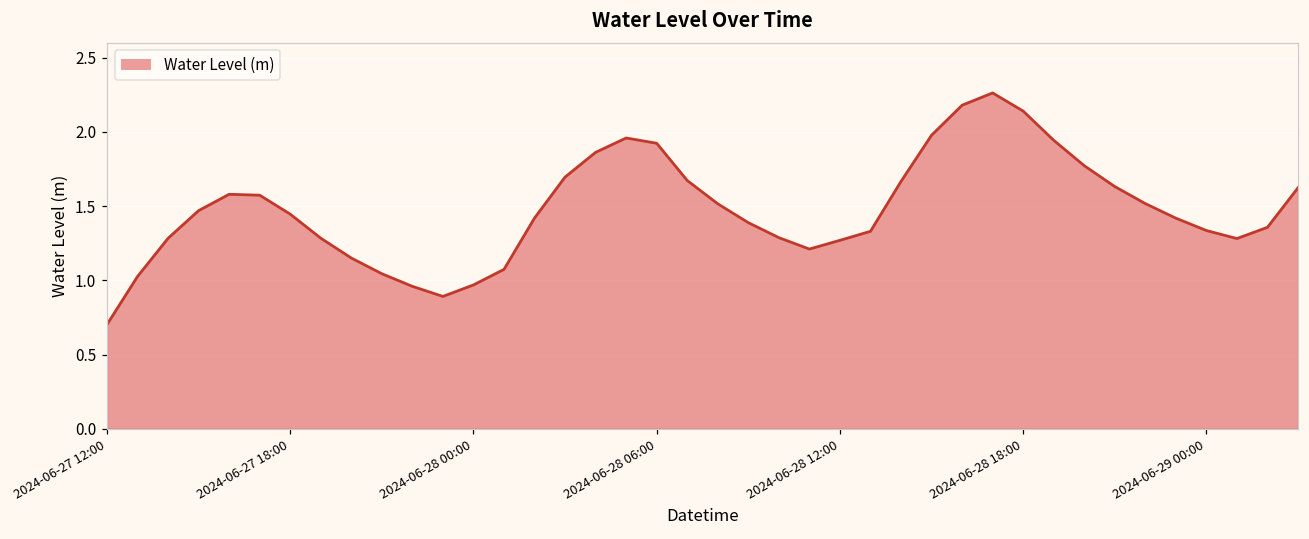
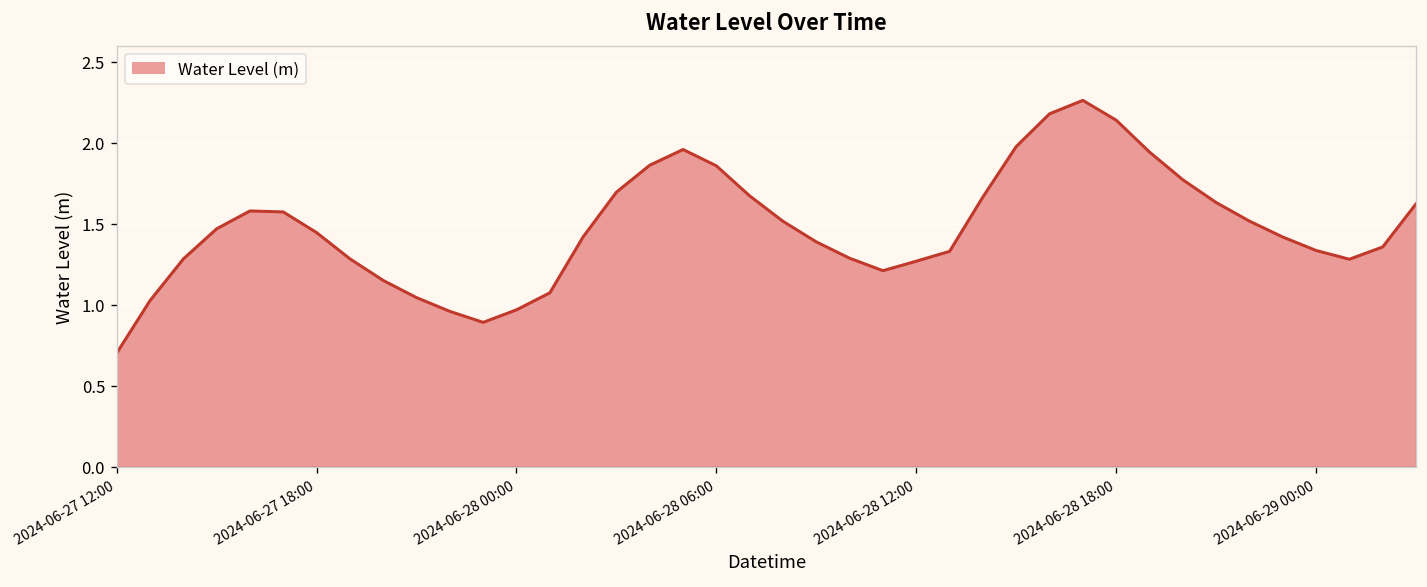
  {
    "2024-06-27 12:00": 0.70,
    "2024-06-27 18:00": 1.45,
    "2024-06-28 00:00": 0.97,
-   "2024-06-28 06:00": 1.92,
+   "2024-06-28 06:00": 1.86,
    "2024-06-28 12:00": 1.27,
    "2024-06-28 18:00": 2.14,
    "2024-06-29 00:00": 1.34
  }
